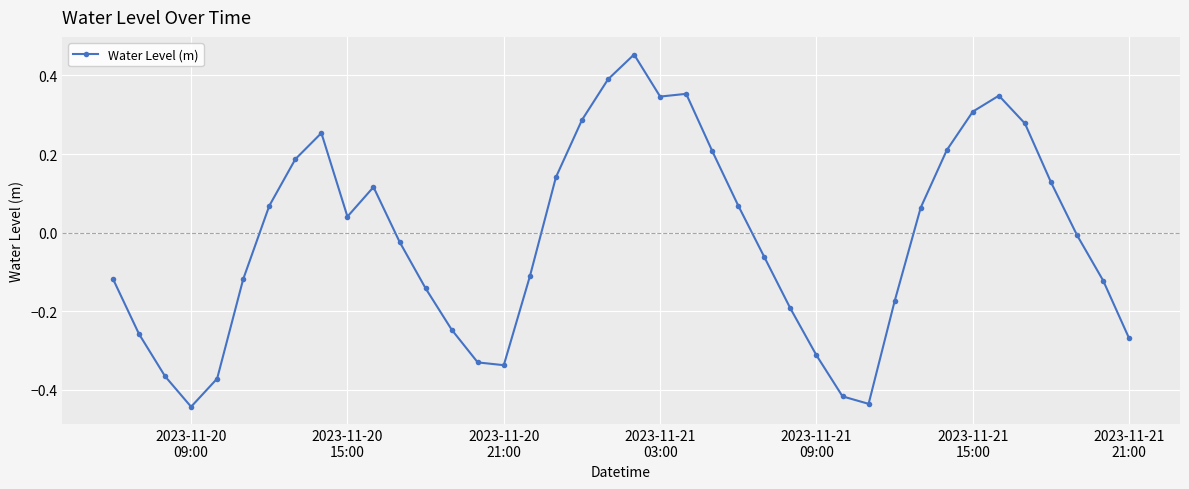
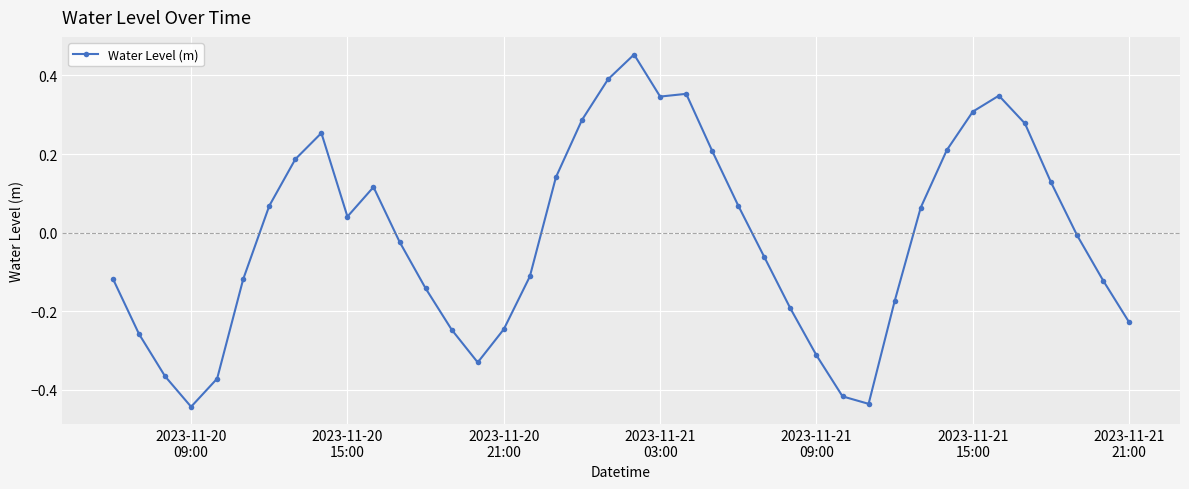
  {
    "2023-11-20 09:00": -0.44,
    "2023-11-20 15:00": 0.04,
-   "2023-11-20 21:00": -0.34,
+   "2023-11-20 21:00": -0.25,
    "2023-11-21 03:00": 0.35,
    "2023-11-21 09:00": -0.31,
    "2023-11-21 15:00": 0.31,
-   "2023-11-21 21:00": -0.27
+   "2023-11-21 21:00": -0.23
  }
